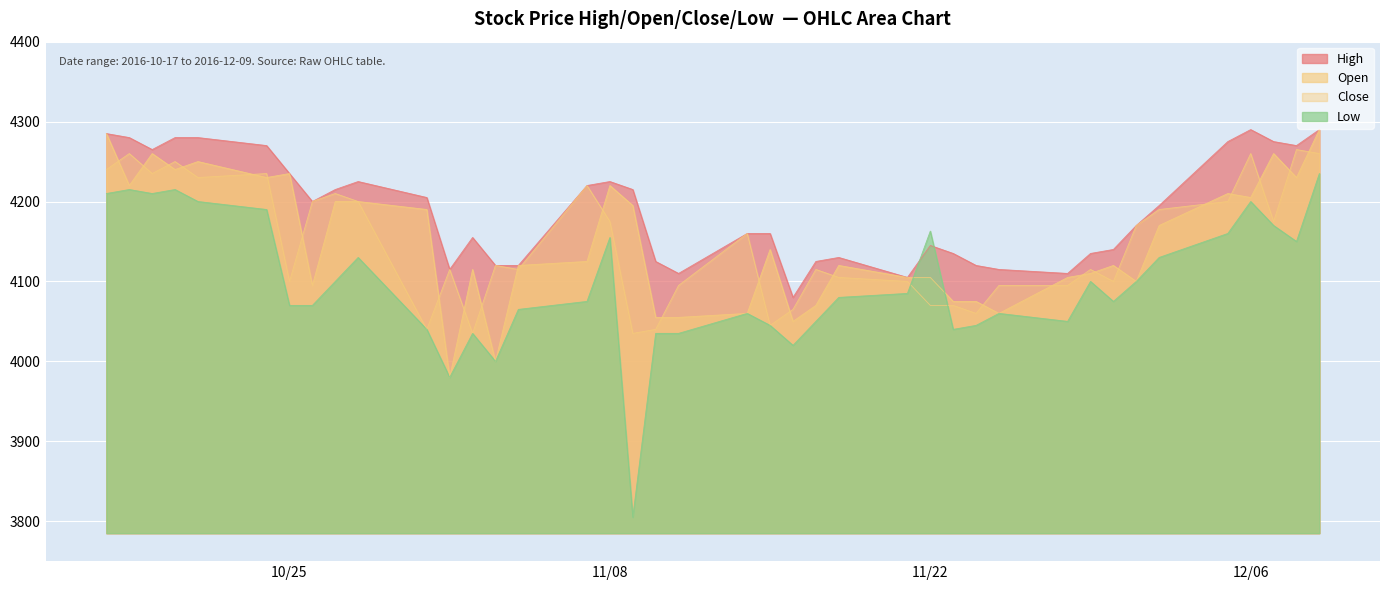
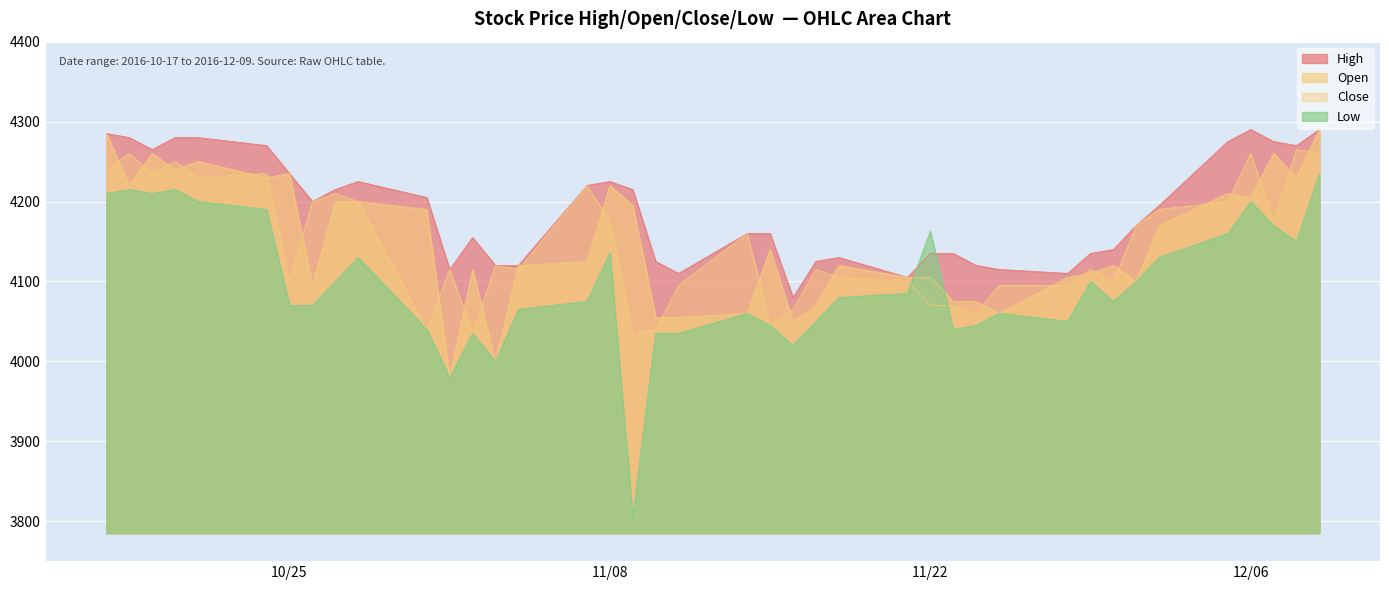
  {
    "High": {
      "11/08": 4230,
-     "11/22": 4150,
+     "11/22": 4140,
      "12/06": 4290
    },
    "Low": {
      "10/25": 4070,
-     "11/08": 4160,
+     "11/08": 4140,
      "11/22": 4160,
      "12/06": 4200
    }
  }
